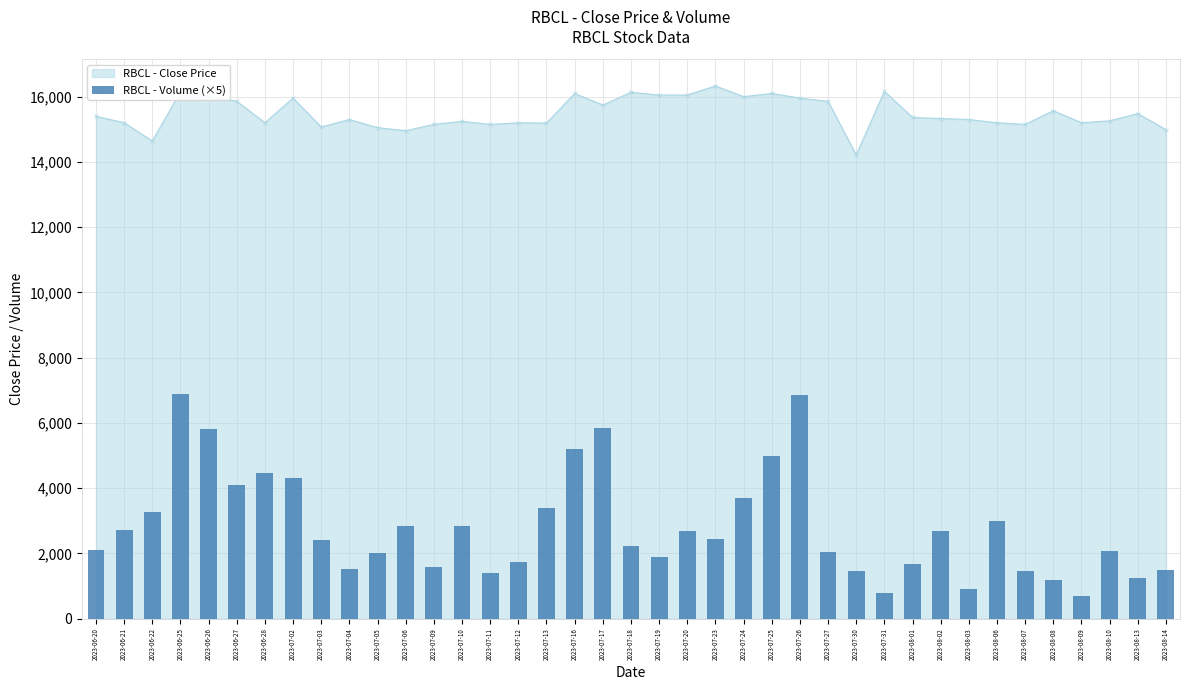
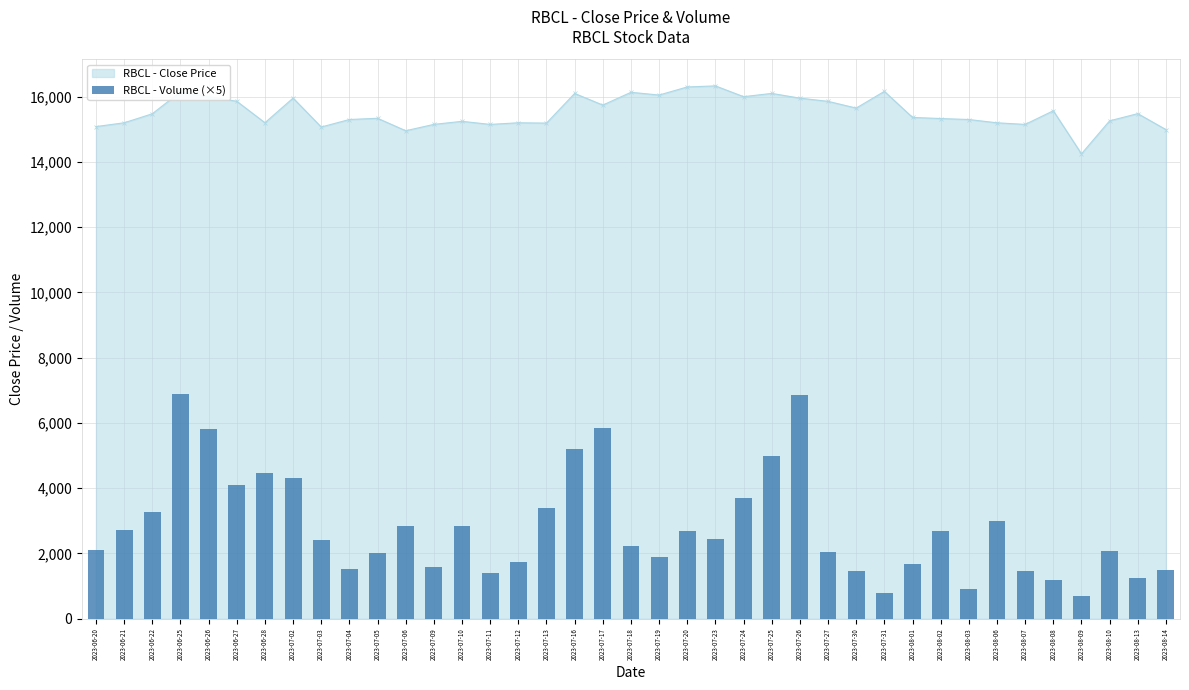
  {
    "RBCL - Close Price": {
-     "2023-06-20": "15,400",
+     "2023-06-20": "15,100",
      "2023-06-21": "15,200",
-     "2023-06-22": "14,600",
+     "2023-06-22": "15,500",
      "2023-06-27": "15,900",
      "2023-06-28": "15,200",
      "2023-07-02": "16,000",
      "2023-07-03": "15,100",
      "2023-07-04": "15,300",
-     "2023-07-05": "15,100",
+     "2023-07-05": "15,300",
      "2023-07-06": "15,000",
      "2023-07-09": "15,200",
      "2023-07-10": "15,200",
      "2023-07-11": "15,200",
      "2023-07-12": "15,200",
      "2023-07-13": "15,200",
      "2023-07-16": "16,100",
      "2023-07-17": "15,700",
      "2023-07-18": "16,100",
      "2023-07-19": "16,100",
-     "2023-07-20": "16,100",
+     "2023-07-20": "16,300",
      "2023-07-23": "16,300",
      "2023-07-24": "16,000",
      "2023-07-25": "16,100",
      "2023-07-26": "16,000",
      "2023-07-27": "15,900",
-     "2023-07-30": "14,200",
+     "2023-07-30": "15,700",
      "2023-07-31": "16,200",
      "2023-08-01": "15,400",
      "2023-08-02": "15,300",
      "2023-08-03": "15,300",
      "2023-08-06": "15,200",
      "2023-08-07": "15,200",
      "2023-08-08": "15,600",
-     "2023-08-09": "15,200",
+     "2023-08-09": "14,200",
      "2023-08-10": "15,300",
      "2023-08-13": "15,500",
      "2023-08-14": "15,000"
    },
    "RBCL - Volume (×5)": {
      "2023-06-20": "2,100",
      "2023-06-21": "2,700",
      "2023-06-22": "3,300",
      "2023-06-25": "6,900",
      "2023-06-26": "5,800",
      "2023-06-27": "4,100",
      "2023-06-28": "4,500",
      "2023-07-02": "4,300",
      "2023-07-03": "2,400",
      "2023-07-04": "1,500",
      "2023-07-05": "2,000",
      "2023-07-06": "2,900",
      "2023-07-09": "1,600",
      "2023-07-10": "2,800",
      "2023-07-11": "1,400",
      "2023-07-12": "1,700",
      "2023-07-13": "3,400",
      "2023-07-16": "5,200",
      "2023-07-17": "5,800",
      "2023-07-18": "2,200",
      "2023-07-19": "1,900",
      "2023-07-20": "2,700",
      "2023-07-23": "2,500",
      "2023-07-24": "3,700",
      "2023-07-25": "5,000",
      "2023-07-26": "6,900",
      "2023-07-27": "2,100",
      "2023-07-30": "1,500",
      "2023-07-31": "800",
      "2023-08-01": "1,700",
      "2023-08-02": "2,700",
      "2023-08-03": "900",
      "2023-08-06": "3,000",
      "2023-08-07": "1,500",
      "2023-08-08": "1,200",
      "2023-08-09": "700",
      "2023-08-10": "2,100",
      "2023-08-13": "1,300",
      "2023-08-14": "1,500"
    }
  }
